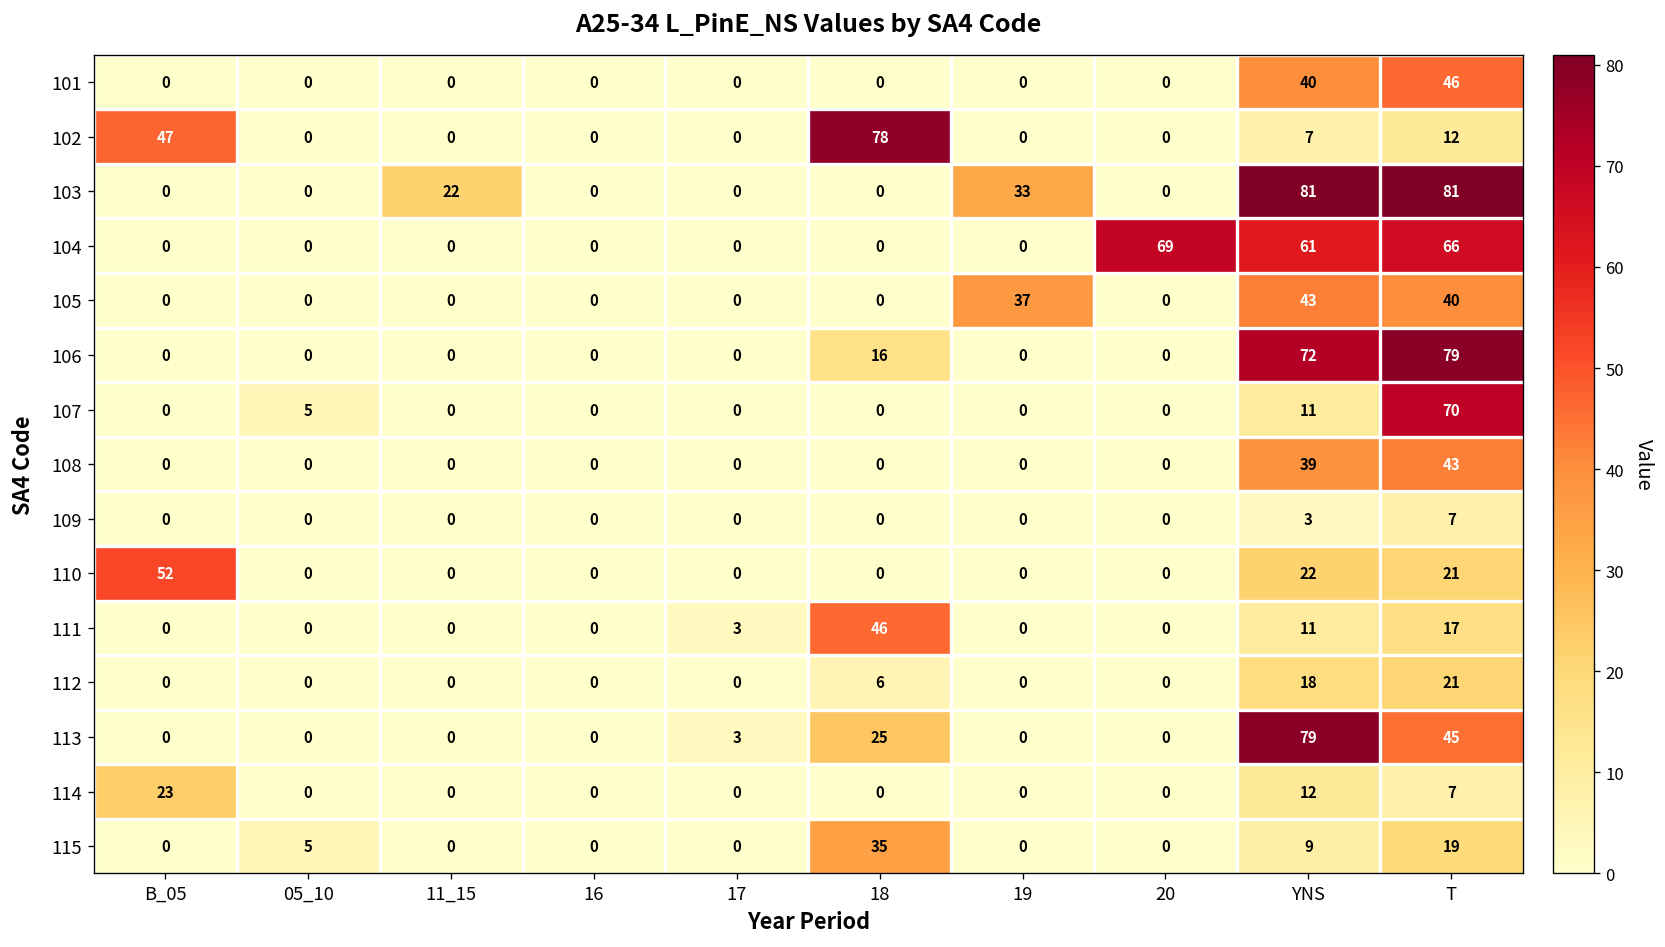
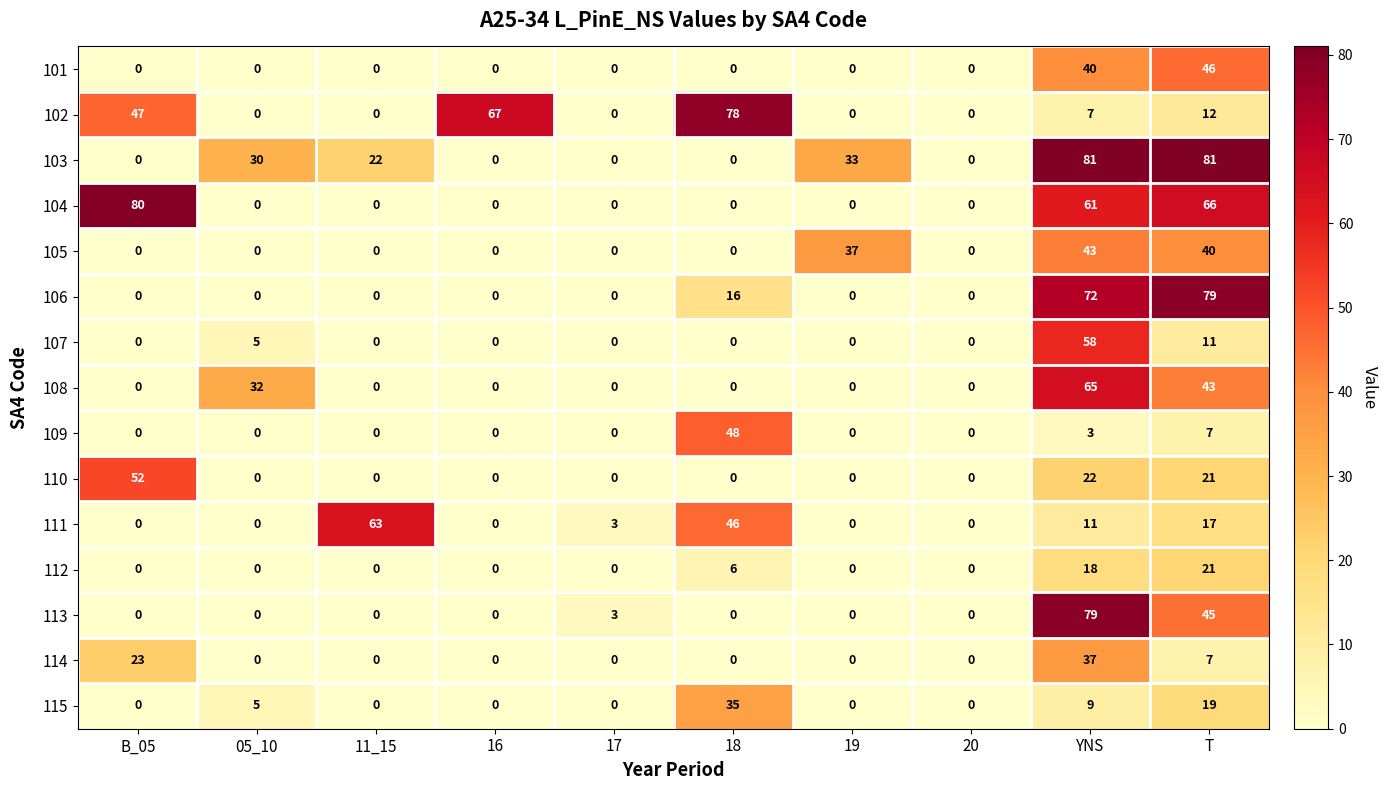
  {
    "101": {
      "B_05": 0,
      "05_10": 0,
      "11_15": 0,
      "16": 0,
      "17": 0,
      "18": 0,
      "19": 0,
      "20": 0,
      "YNS": 40,
      "T": 46
    },
    "102": {
      "B_05": 47,
      "05_10": 0,
      "11_15": 0,
-     "16": 0,
+     "16": 67,
      "17": 0,
      "18": 78,
      "19": 0,
      "20": 0,
      "YNS": 7,
      "T": 12
    },
    "103": {
      "B_05": 0,
-     "05_10": 0,
+     "05_10": 30,
      "11_15": 22,
      "16": 0,
      "17": 0,
      "18": 0,
      "19": 33,
      "20": 0,
      "YNS": 81,
      "T": 81
    },
    "104": {
-     "B_05": 0,
+     "B_05": 80,
      "05_10": 0,
      "11_15": 0,
      "16": 0,
      "17": 0,
      "18": 0,
      "19": 0,
-     "20": 69,
+     "20": 0,
      "YNS": 61,
      "T": 66
    },
    "105": {
      "B_05": 0,
      "05_10": 0,
      "11_15": 0,
      "16": 0,
      "17": 0,
      "18": 0,
      "19": 37,
      "20": 0,
      "YNS": 43,
      "T": 40
    },
    "106": {
      "B_05": 0,
      "05_10": 0,
      "11_15": 0,
      "16": 0,
      "17": 0,
      "18": 16,
      "19": 0,
      "20": 0,
      "YNS": 72,
      "T": 79
    },
    "107": {
      "B_05": 0,
      "05_10": 5,
      "11_15": 0,
      "16": 0,
      "17": 0,
      "18": 0,
      "19": 0,
      "20": 0,
-     "YNS": 11,
-     "T": 70
+     "YNS": 58,
+     "T": 11
    },
    "108": {
      "B_05": 0,
-     "05_10": 0,
+     "05_10": 32,
      "11_15": 0,
      "16": 0,
      "17": 0,
      "18": 0,
      "19": 0,
      "20": 0,
-     "YNS": 39,
+     "YNS": 65,
      "T": 43
    },
    "109": {
      "B_05": 0,
      "05_10": 0,
      "11_15": 0,
      "16": 0,
      "17": 0,
-     "18": 0,
+     "18": 48,
      "19": 0,
      "20": 0,
      "YNS": 3,
      "T": 7
    },
    "110": {
      "B_05": 52,
      "05_10": 0,
      "11_15": 0,
      "16": 0,
      "17": 0,
      "18": 0,
      "19": 0,
      "20": 0,
      "YNS": 22,
      "T": 21
    },
    "111": {
      "B_05": 0,
      "05_10": 0,
-     "11_15": 0,
+     "11_15": 63,
      "16": 0,
      "17": 3,
      "18": 46,
      "19": 0,
      "20": 0,
      "YNS": 11,
      "T": 17
    },
    "112": {
      "B_05": 0,
      "05_10": 0,
      "11_15": 0,
      "16": 0,
      "17": 0,
      "18": 6,
      "19": 0,
      "20": 0,
      "YNS": 18,
      "T": 21
    },
    "113": {
      "B_05": 0,
      "05_10": 0,
      "11_15": 0,
      "16": 0,
      "17": 3,
-     "18": 25,
+     "18": 0,
      "19": 0,
      "20": 0,
      "YNS": 79,
      "T": 45
    },
    "114": {
      "B_05": 23,
      "05_10": 0,
      "11_15": 0,
      "16": 0,
      "17": 0,
      "18": 0,
      "19": 0,
      "20": 0,
-     "YNS": 12,
+     "YNS": 37,
      "T": 7
    },
    "115": {
      "B_05": 0,
      "05_10": 5,
      "11_15": 0,
      "16": 0,
      "17": 0,
      "18": 35,
      "19": 0,
      "20": 0,
      "YNS": 9,
      "T": 19
    }
  }
